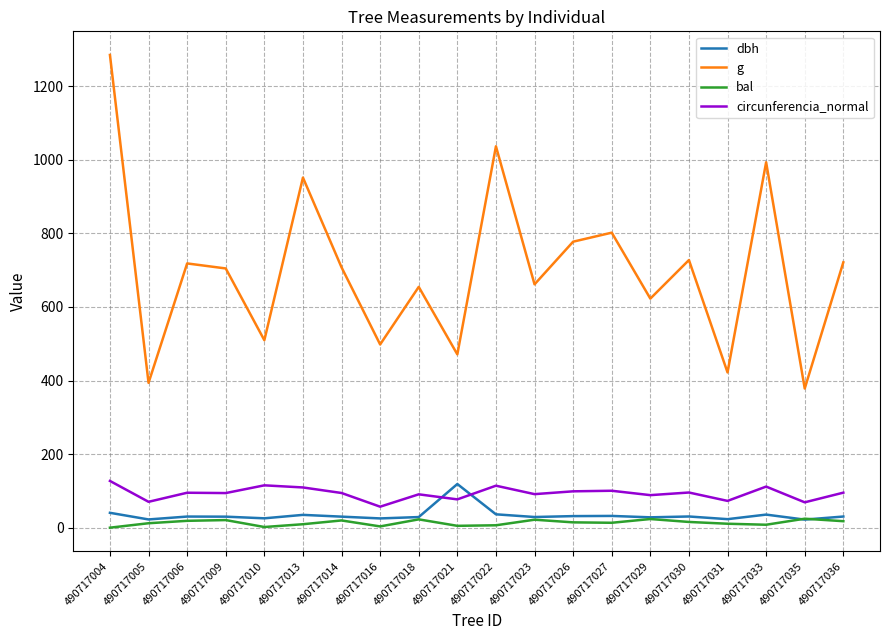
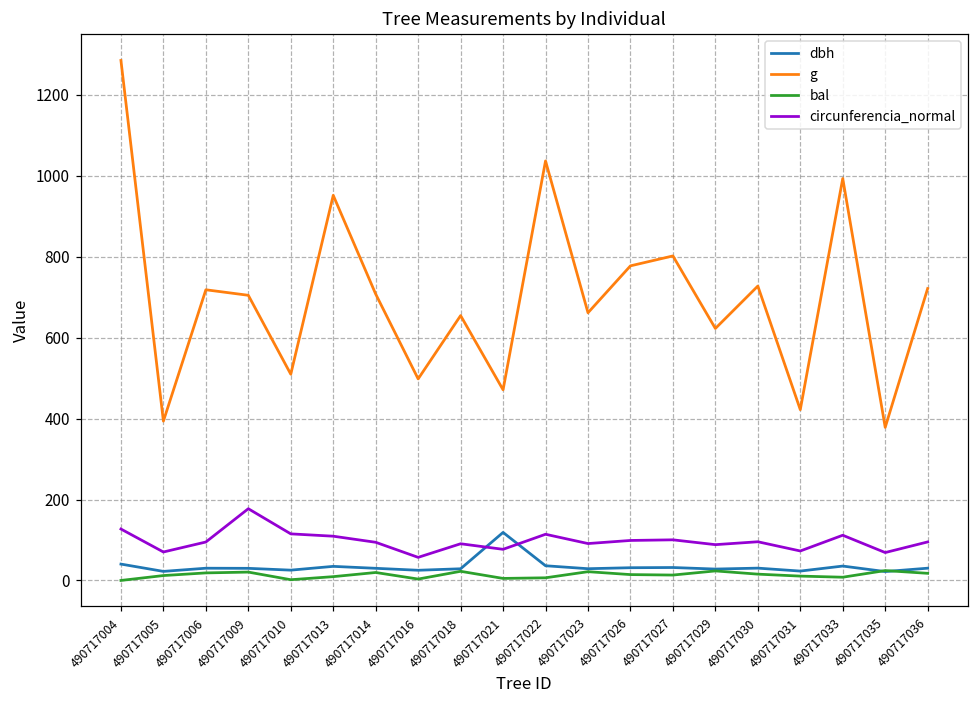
  {
    "dbh": {
      "490717004": 40,
      "490717005": 20,
      "490717006": 30,
      "490717009": 30,
      "490717010": 30,
      "490717013": 30,
      "490717014": 30,
      "490717016": 30,
      "490717021": 120,
      "490717022": 40,
      "490717023": 30,
      "490717026": 30,
      "490717027": 30,
      "490717030": 30,
      "490717031": 20,
      "490717033": 40,
      "490717036": 30
    },
    "g": {
      "490717004": 1290,
      "490717005": 390,
      "490717006": 720,
      "490717009": 700,
      "490717010": 510,
      "490717013": 950,
      "490717014": 710,
      "490717016": 500,
      "490717018": 650,
      "490717021": 470,
      "490717022": 1040,
      "490717023": 660,
      "490717026": 780,
      "490717027": 800,
      "490717029": 620,
      "490717030": 730,
      "490717031": 420,
      "490717033": 990,
      "490717035": 380,
      "490717036": 720
    },
    "bal": {
      "490717004": 0,
      "490717005": 10,
      "490717006": 20,
      "490717009": 20,
      "490717010": 0,
      "490717013": 10,
      "490717014": 20,
      "490717016": 0,
      "490717021": 10,
      "490717022": 10,
      "490717023": 20,
      "490717026": 10,
      "490717027": 10,
      "490717030": 20,
      "490717031": 10,
      "490717033": 10,
      "490717036": 20
    },
    "circunferencia_normal": {
      "490717004": 130,
      "490717005": 70,
      "490717006": 100,
-     "490717009": 90,
+     "490717009": 180,
      "490717010": 120,
      "490717013": 110,
      "490717014": 90,
      "490717016": 60,
      "490717018": 90,
      "490717021": 80,
      "490717022": 110,
      "490717023": 90,
      "490717026": 100,
      "490717027": 100,
      "490717029": 90,
      "490717030": 100,
      "490717031": 70,
      "490717033": 110,
      "490717035": 70,
      "490717036": 100
    }
  }
